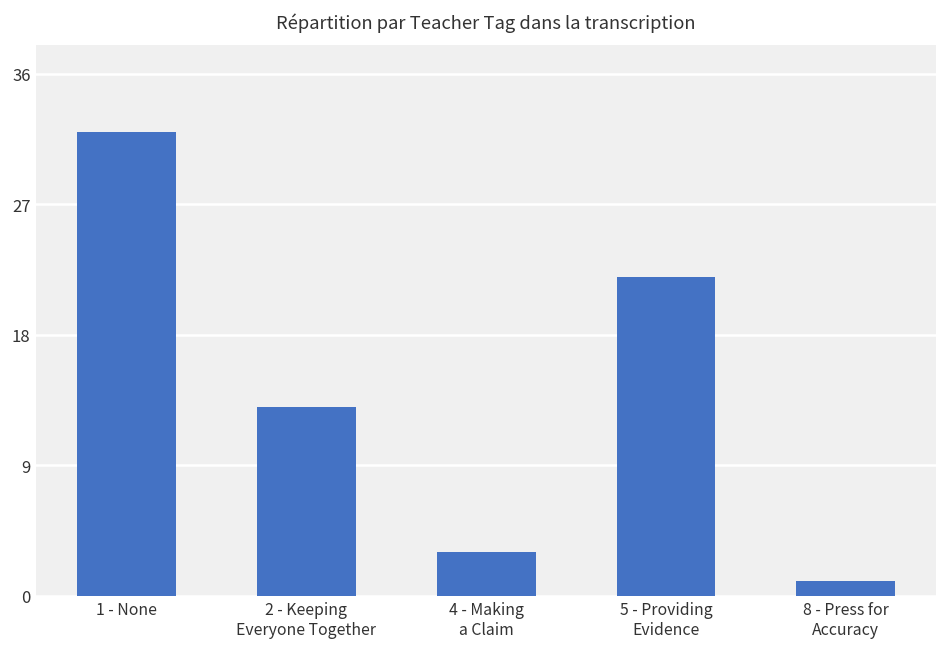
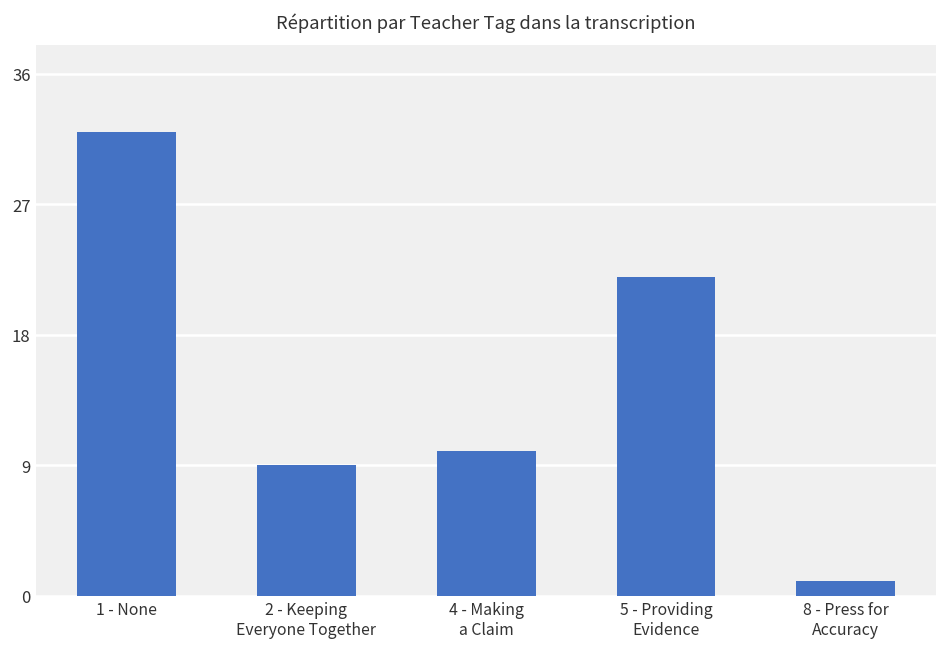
  {
    "1 - None": 32,
-   "2 - Keeping Everyone Together": 13,
-   "4 - Making a Claim": 3,
+   "2 - Keeping Everyone Together": 9,
+   "4 - Making a Claim": 10,
    "5 - Providing Evidence": 22,
    "8 - Press for Accuracy": 1
  }
